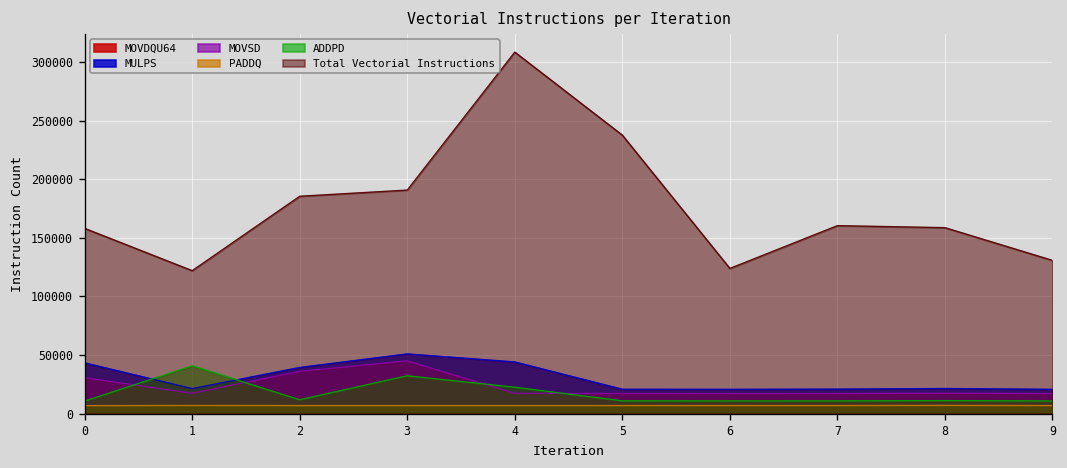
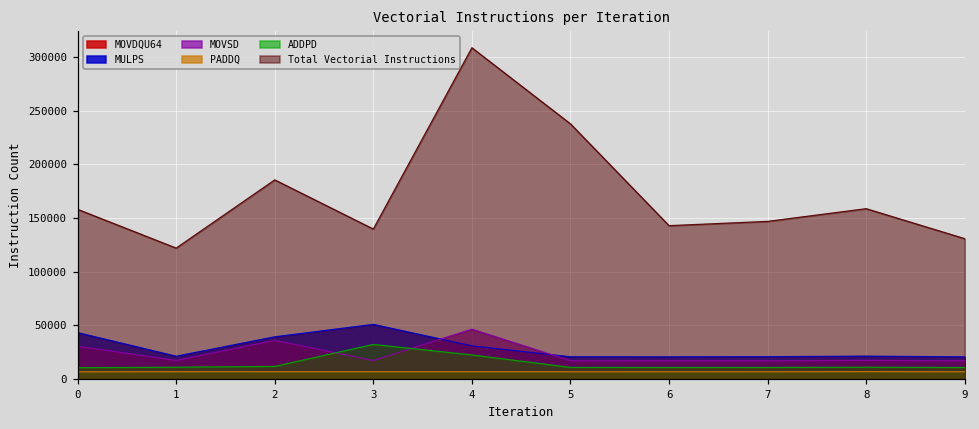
  {
    "MOVDQU64": {
      "0": 0,
      "1": 0,
      "2": 0,
      "3": 0,
      "4": 0,
      "5": 0,
      "6": 0,
      "7": 0,
      "8": 0,
      "9": 0
    },
    "MULPS": {
      "0": 40000,
      "1": 20000,
      "2": 40000,
      "3": 50000,
-     "4": 40000,
+     "4": 30000,
      "5": 20000,
      "6": 20000,
      "7": 20000,
      "8": 20000,
      "9": 20000
    },
    "MOVSD": {
      "0": 30000,
      "1": 20000,
      "2": 40000,
-     "3": 50000,
-     "4": 20000,
+     "3": 20000,
+     "4": 50000,
      "5": 20000,
      "6": 20000,
      "7": 20000,
      "8": 20000,
      "9": 20000
    },
    "PADDQ": {
      "0": 10000,
      "1": 10000,
      "2": 10000,
      "3": 10000,
      "4": 10000,
      "5": 10000,
      "6": 10000,
      "7": 10000,
      "8": 10000,
      "9": 10000
    },
    "ADDPD": {
      "0": 10000,
-     "1": 40000,
+     "1": 10000,
      "2": 10000,
      "3": 30000,
      "4": 20000,
      "5": 10000,
      "6": 10000,
      "7": 10000,
      "8": 10000,
      "9": 10000
    },
    "Total Vectorial Instructions": {
      "0": 160000,
      "1": 120000,
      "2": 190000,
-     "3": 190000,
+     "3": 140000,
      "4": 310000,
      "5": 240000,
-     "6": 120000,
-     "7": 160000,
+     "6": 140000,
+     "7": 150000,
      "8": 160000,
      "9": 130000
    }
  }
